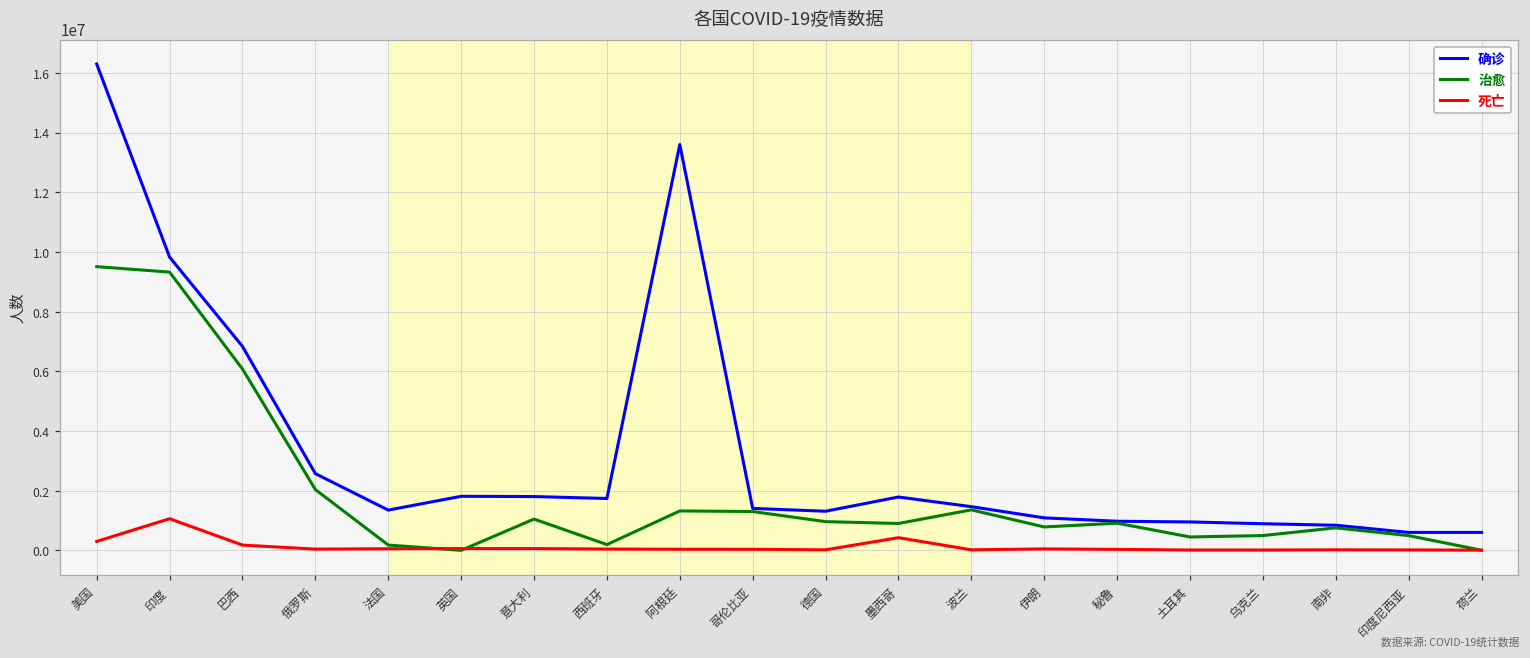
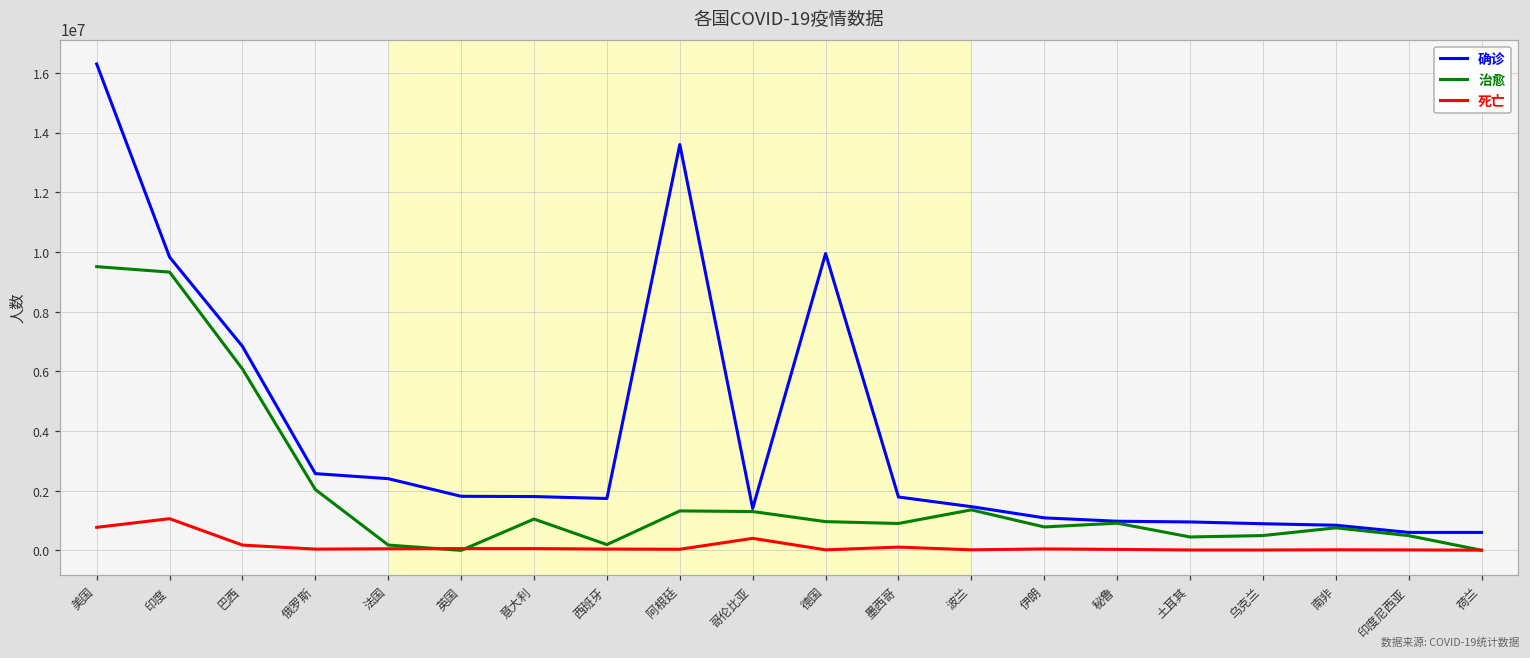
  {
    "确诊": {
      "美国": 16300000,
      "印度": 9800000,
      "巴西": 6800000,
      "俄罗斯": 2600000,
-     "法国": 1400000,
+     "法国": 2400000,
      "英国": 1800000,
      "意大利": 1800000,
      "西班牙": 1700000,
      "阿根廷": 13600000,
      "哥伦比亚": 1400000,
-     "德国": 1300000,
+     "德国": 9900000,
      "墨西哥": 1800000,
      "波兰": 1500000,
      "伊朗": 1100000,
      "土耳其": 1000000,
      "乌克兰": 900000,
      "印度尼西亚": 600000,
      "荷兰": 600000
    },
    "治愈": {
      "美国": 9500000,
      "印度": 9300000,
      "巴西": 6100000,
      "俄罗斯": 2000000,
      "法国": 200000,
      "意大利": 1100000,
      "西班牙": 200000,
      "阿根廷": 1300000,
      "哥伦比亚": 1300000,
      "德国": 1000000,
      "墨西哥": 900000,
      "波兰": 1400000,
      "伊朗": 800000,
      "土耳其": 500000,
      "乌克兰": 500000,
      "印度尼西亚": 500000
    },
    "死亡": {
-     "美国": 300000,
+     "美国": 800000,
      "印度": 1100000,
      "巴西": 200000,
      "俄罗斯": 0,
      "法国": 100000,
      "意大利": 100000,
      "西班牙": 0,
      "阿根廷": 0,
-     "哥伦比亚": 0,
+     "哥伦比亚": 400000,
      "德国": 0,
-     "墨西哥": 400000,
+     "墨西哥": 100000,
      "波兰": 0,
      "伊朗": 100000,
      "秘鲁": 0,
      "土耳其": 0,
      "乌克兰": 0,
      "南非": 0,
      "印度尼西亚": 0
    }
  }
